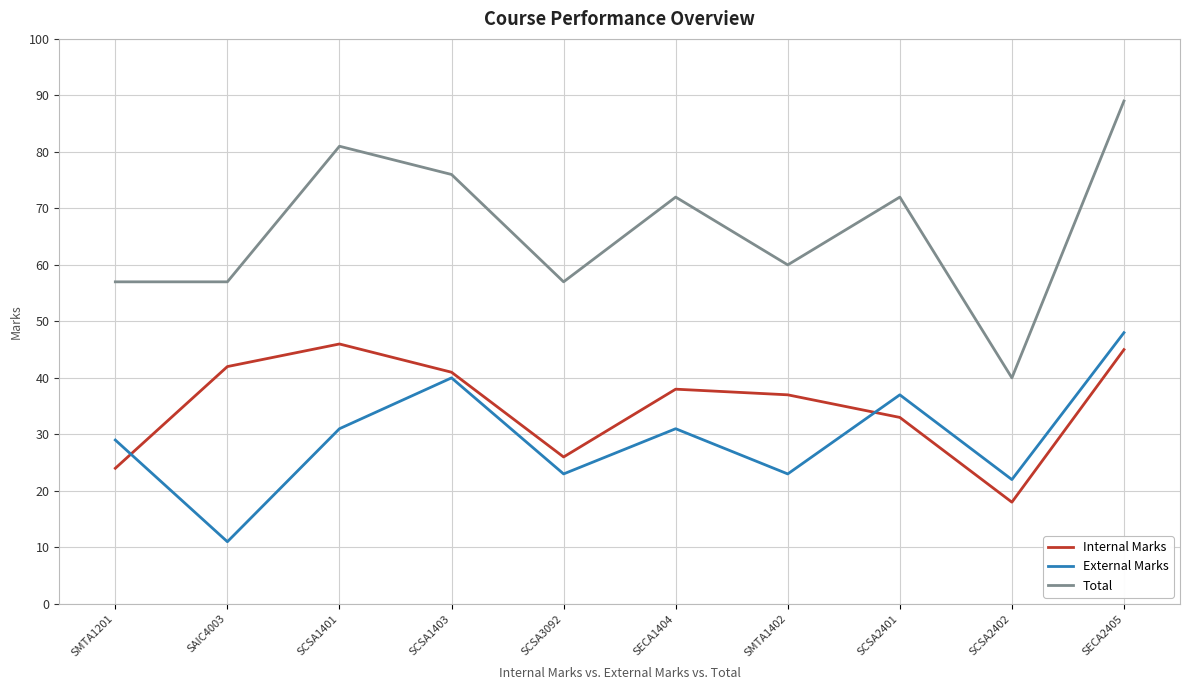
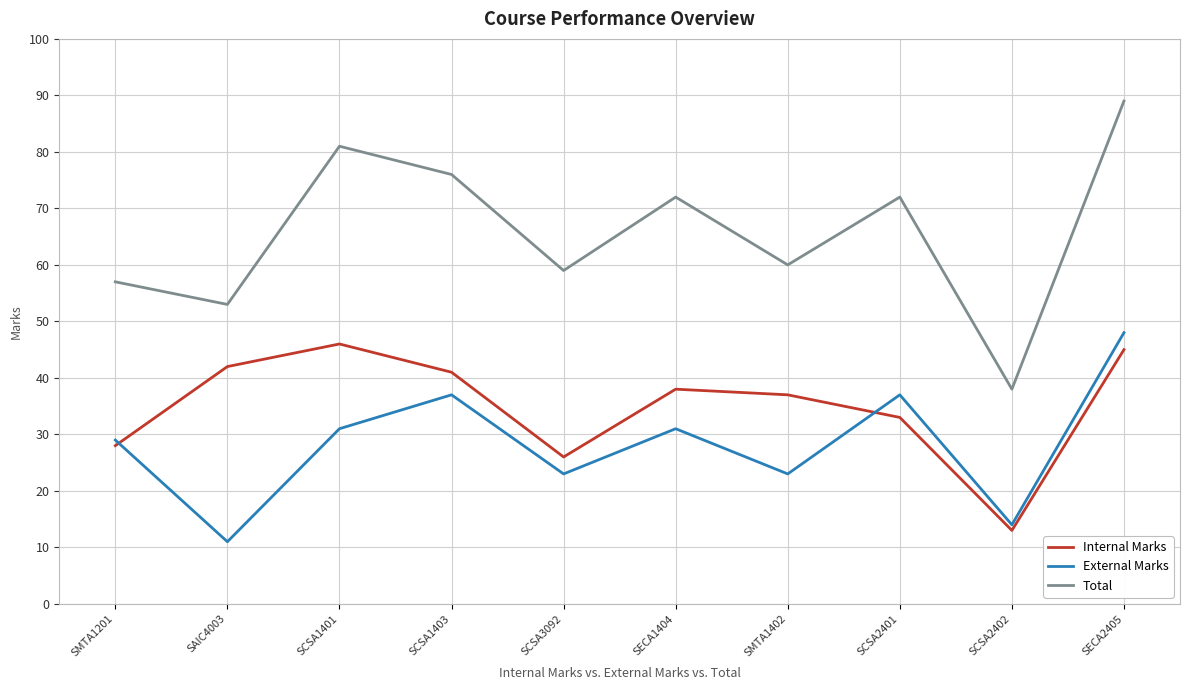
  {
    "Internal Marks": {
-     "SMTA1201": 24,
+     "SMTA1201": 28,
      "SAIC4003": 42,
      "SCSA1401": 46,
      "SCSA1403": 41,
      "SCSA3092": 26,
      "SECA1404": 38,
      "SMTA1402": 37,
      "SCSA2401": 33,
-     "SCSA2402": 18,
+     "SCSA2402": 13,
      "SECA2405": 45
    },
    "External Marks": {
      "SMTA1201": 29,
      "SAIC4003": 11,
      "SCSA1401": 31,
-     "SCSA1403": 40,
+     "SCSA1403": 37,
      "SCSA3092": 23,
      "SECA1404": 31,
      "SMTA1402": 23,
      "SCSA2401": 37,
-     "SCSA2402": 22,
+     "SCSA2402": 14,
      "SECA2405": 48
    },
    "Total": {
      "SMTA1201": 57,
-     "SAIC4003": 57,
+     "SAIC4003": 53,
      "SCSA1401": 81,
      "SCSA1403": 76,
-     "SCSA3092": 57,
+     "SCSA3092": 59,
      "SECA1404": 72,
      "SMTA1402": 60,
      "SCSA2401": 72,
-     "SCSA2402": 40,
+     "SCSA2402": 38,
      "SECA2405": 89
    }
  }
